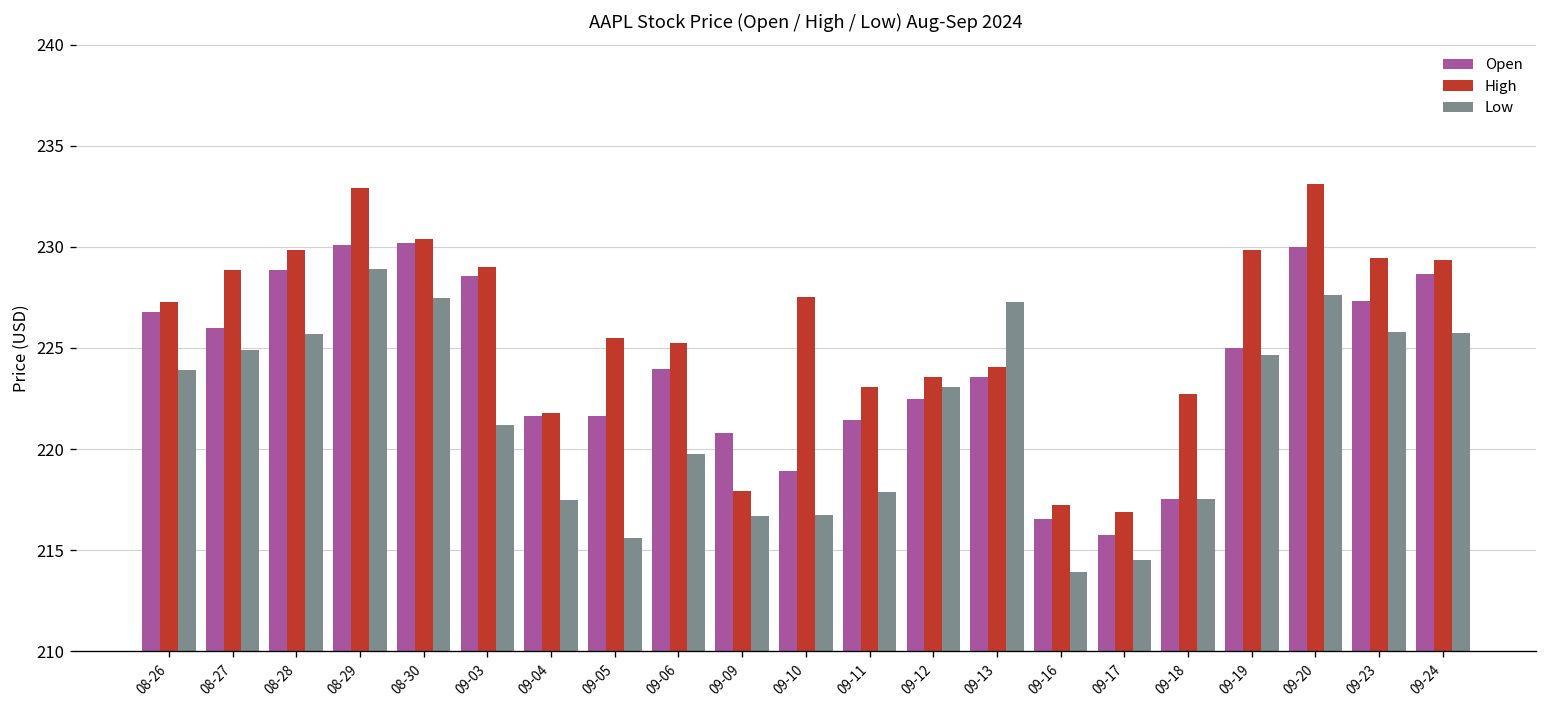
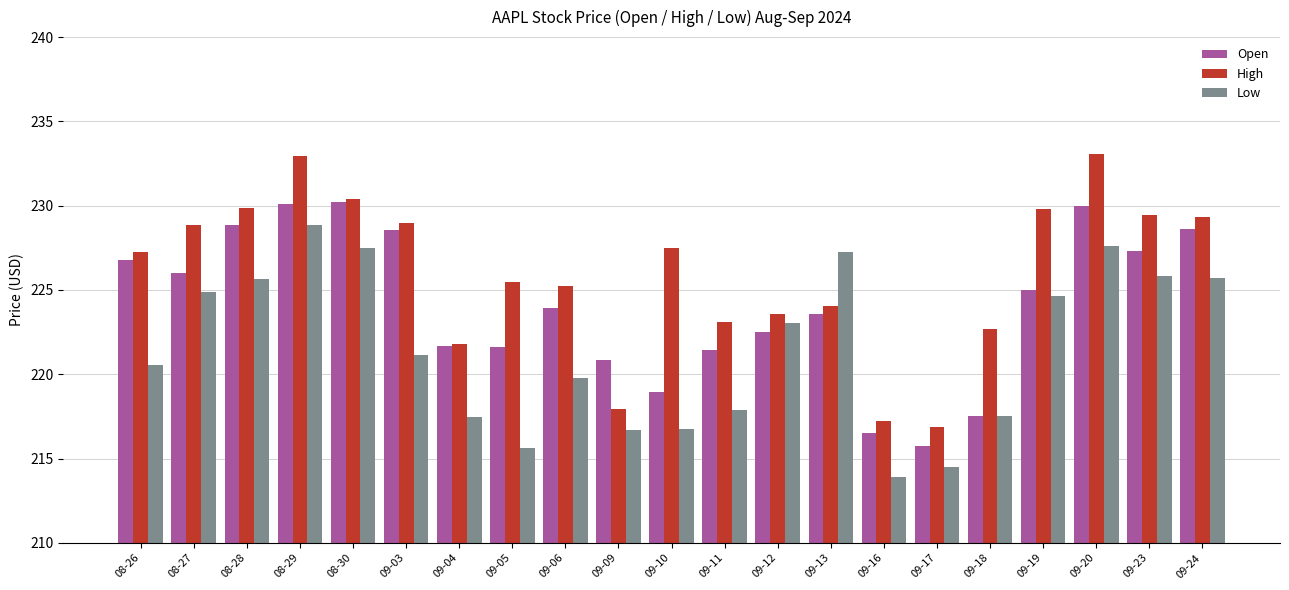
  {
    "Open": {
      "08-26": 226.8,
      "08-27": 226.0,
      "08-28": 228.8,
      "08-29": 230.1,
      "08-30": 230.2,
      "09-03": 228.6,
      "09-04": 221.7,
      "09-05": 221.6,
      "09-06": 224.0,
      "09-09": 220.8,
      "09-10": 218.9,
      "09-11": 221.5,
      "09-12": 222.5,
      "09-13": 223.6,
      "09-16": 216.5,
      "09-17": 215.8,
      "09-18": 217.6,
      "09-19": 225.0,
      "09-20": 230.0,
      "09-23": 227.3,
      "09-24": 228.6
    },
    "High": {
      "08-26": 227.3,
      "08-27": 228.9,
      "08-28": 229.9,
      "08-29": 232.9,
      "08-30": 230.4,
      "09-03": 229.0,
      "09-04": 221.8,
      "09-05": 225.5,
      "09-06": 225.2,
      "09-09": 217.9,
      "09-10": 227.5,
      "09-11": 223.1,
      "09-12": 223.6,
      "09-13": 224.0,
      "09-16": 217.2,
      "09-17": 216.9,
      "09-18": 222.7,
      "09-19": 229.8,
      "09-20": 233.1,
      "09-23": 229.5,
      "09-24": 229.4
    },
    "Low": {
-     "08-26": 223.9,
+     "08-26": 220.6,
      "08-27": 224.9,
      "08-28": 225.7,
      "08-29": 228.9,
      "08-30": 227.5,
      "09-03": 221.2,
      "09-04": 217.5,
      "09-05": 215.6,
      "09-06": 219.8,
      "09-09": 216.7,
      "09-10": 216.7,
      "09-11": 217.9,
      "09-12": 223.1,
      "09-13": 227.3,
      "09-16": 213.9,
      "09-17": 214.5,
      "09-18": 217.5,
      "09-19": 224.6,
      "09-20": 227.6,
      "09-23": 225.8,
      "09-24": 225.7
    }
  }
